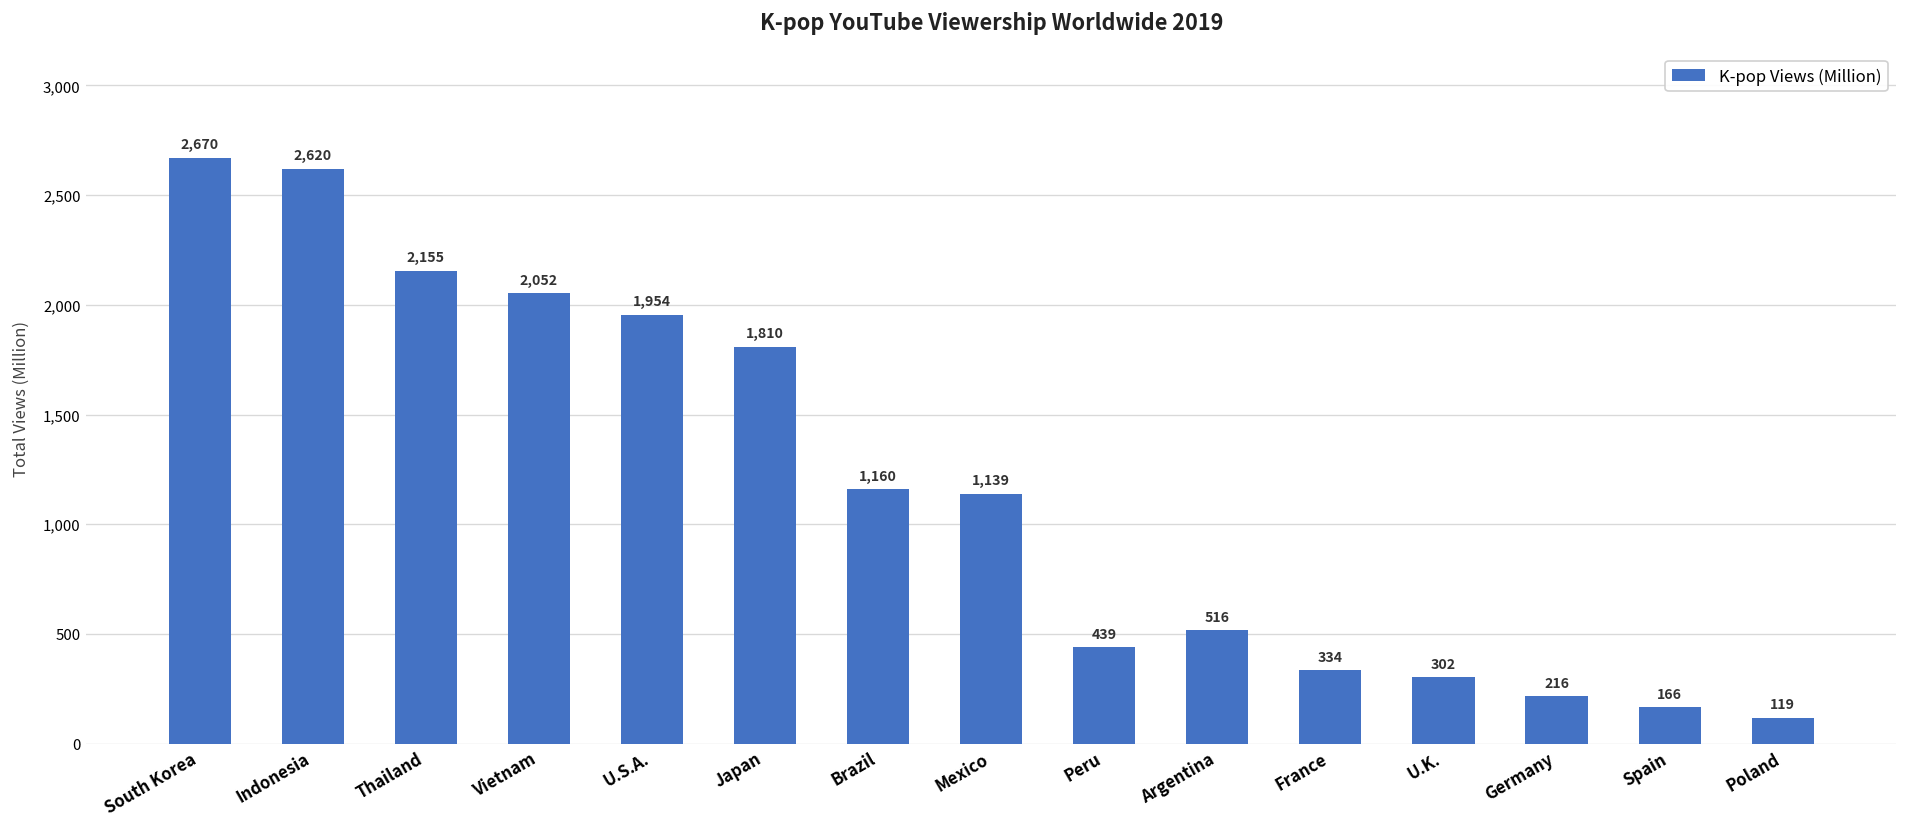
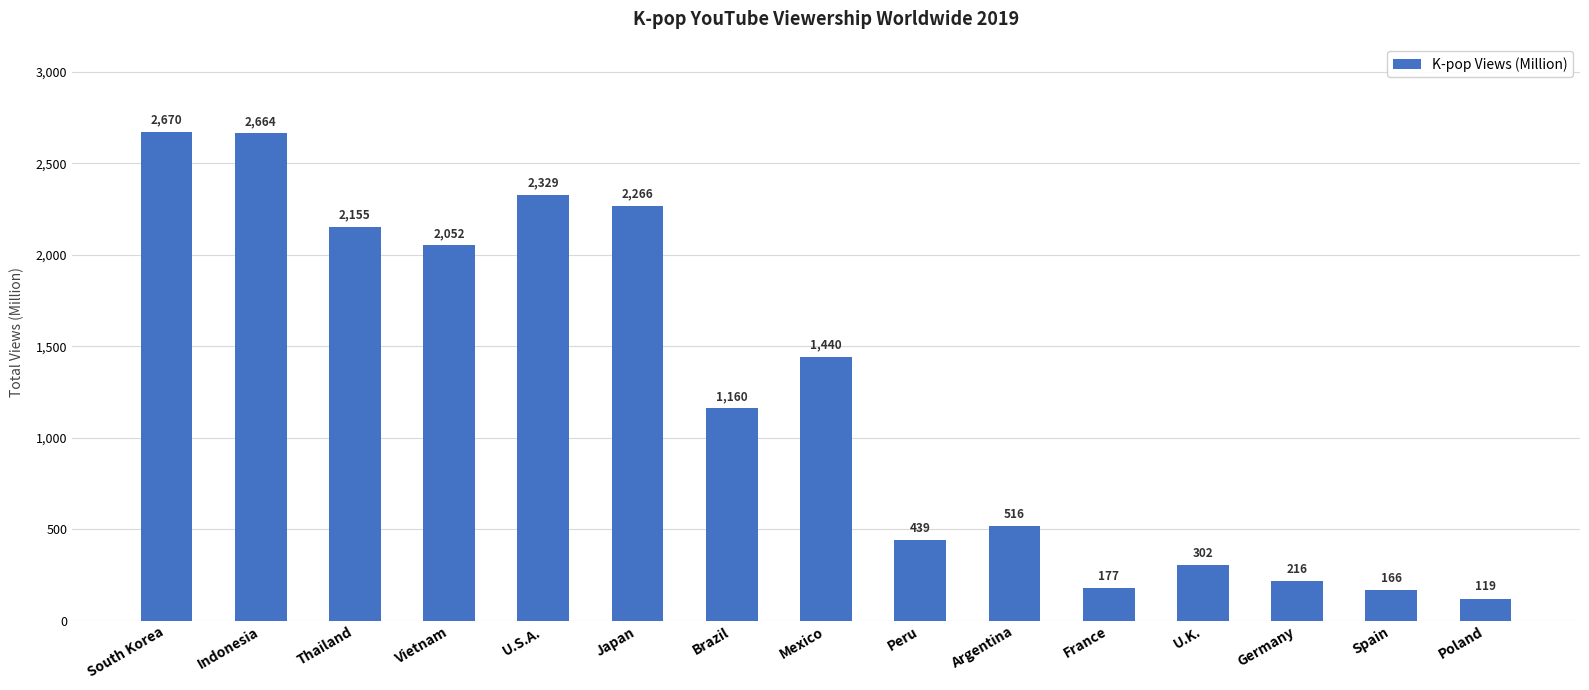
  {
    "South Korea": "2,670",
-   "Indonesia": "2,620",
+   "Indonesia": "2,664",
    "Thailand": "2,155",
    "Vietnam": "2,052",
-   "U.S.A.": "1,954",
-   "Japan": "1,810",
+   "U.S.A.": "2,329",
+   "Japan": "2,266",
    "Brazil": "1,160",
-   "Mexico": "1,139",
+   "Mexico": "1,440",
    "Peru": "439",
    "Argentina": "516",
-   "France": "334",
+   "France": "177",
    "U.K.": "302",
    "Germany": "216",
    "Spain": "166",
    "Poland": "119"
  }
